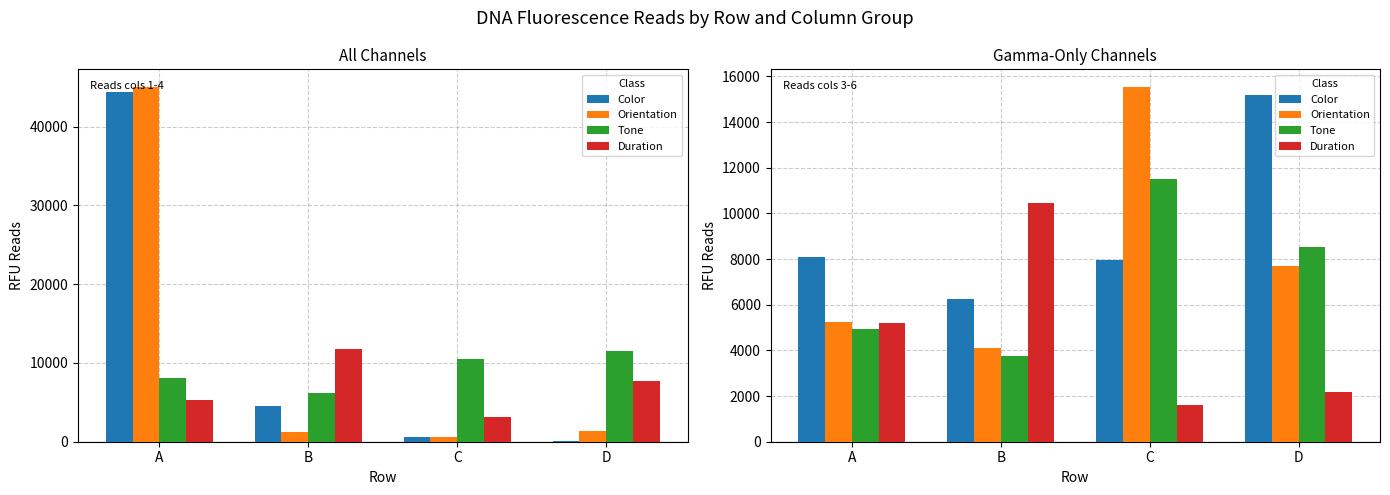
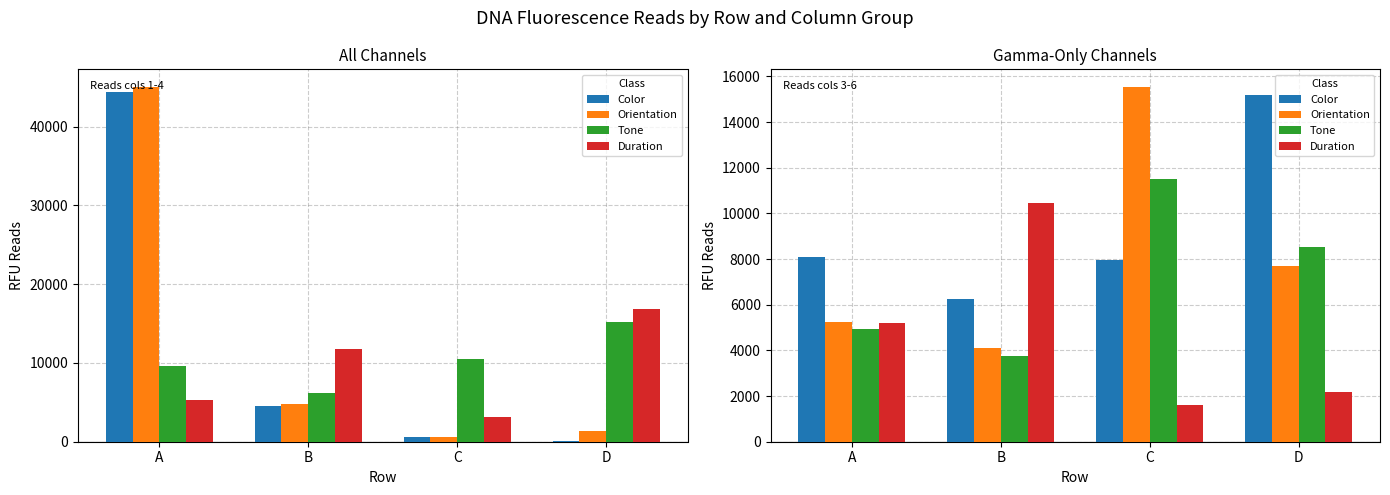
  {
    "All Channels": {
      "Color": {
        "A": 44000,
        "B": 5000,
        "C": 1000
      },
      "Orientation": {
-       "B": 1000,
+       "B": 5000,
        "C": 1000,
        "D": 1000
      },
      "Tone": {
-       "A": 8000,
+       "A": 10000,
        "B": 6000,
        "C": 10000,
-       "D": 12000
+       "D": 15000
      },
      "Duration": {
        "A": 5000,
        "B": 12000,
        "C": 3000,
-       "D": 8000
+       "D": 17000
      }
    },
    "Gamma-Only Channels": {
      "Color": {
        "A": 8100,
        "B": 6200,
        "C": 8000,
        "D": 15200
      },
      "Orientation": {
        "A": 5200,
        "B": 4100,
        "C": 15500,
        "D": 7700
      },
      "Tone": {
        "A": 4900,
        "B": 3800,
        "C": 11500,
        "D": 8500
      },
      "Duration": {
        "A": 5200,
        "B": 10500,
        "C": 1600,
        "D": 2200
      }
    }
  }
